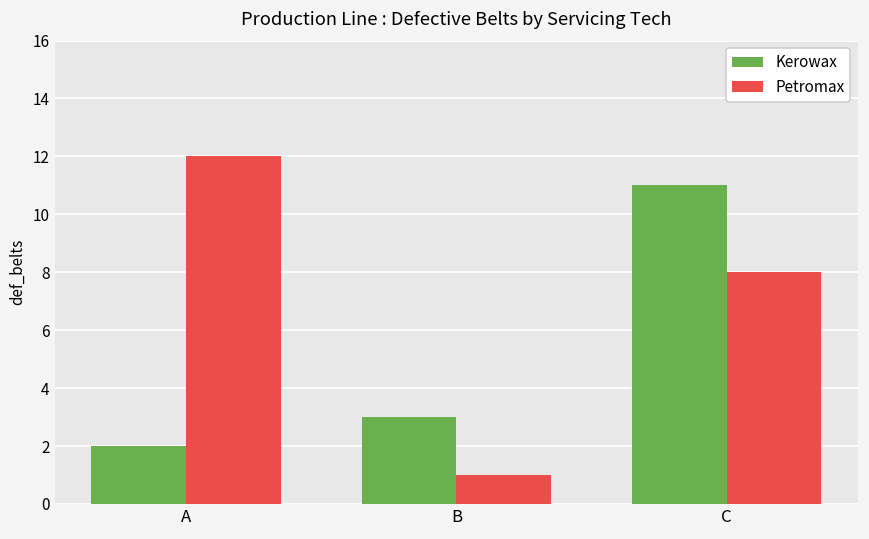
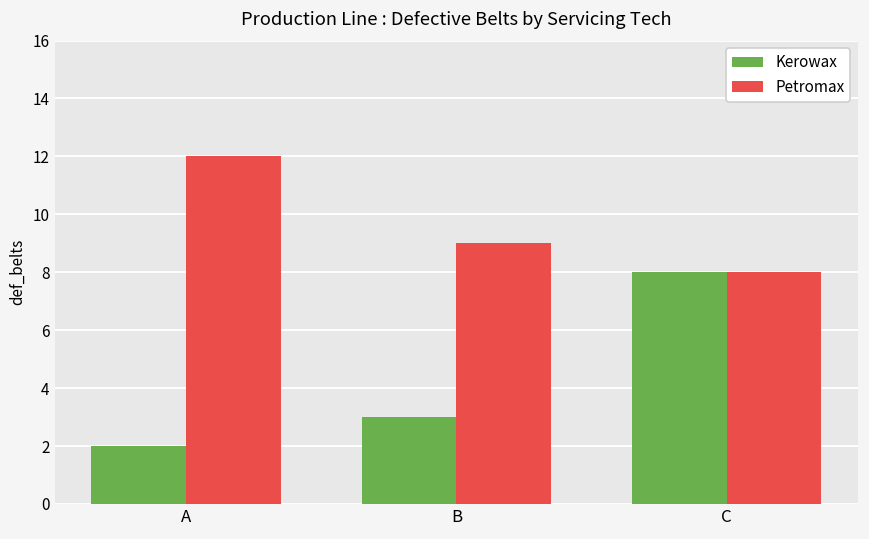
  {
    "Kerowax": {
      "A": 2,
      "B": 3,
-     "C": 11
+     "C": 8
    },
    "Petromax": {
      "A": 12,
-     "B": 1,
+     "B": 9,
      "C": 8
    }
  }
